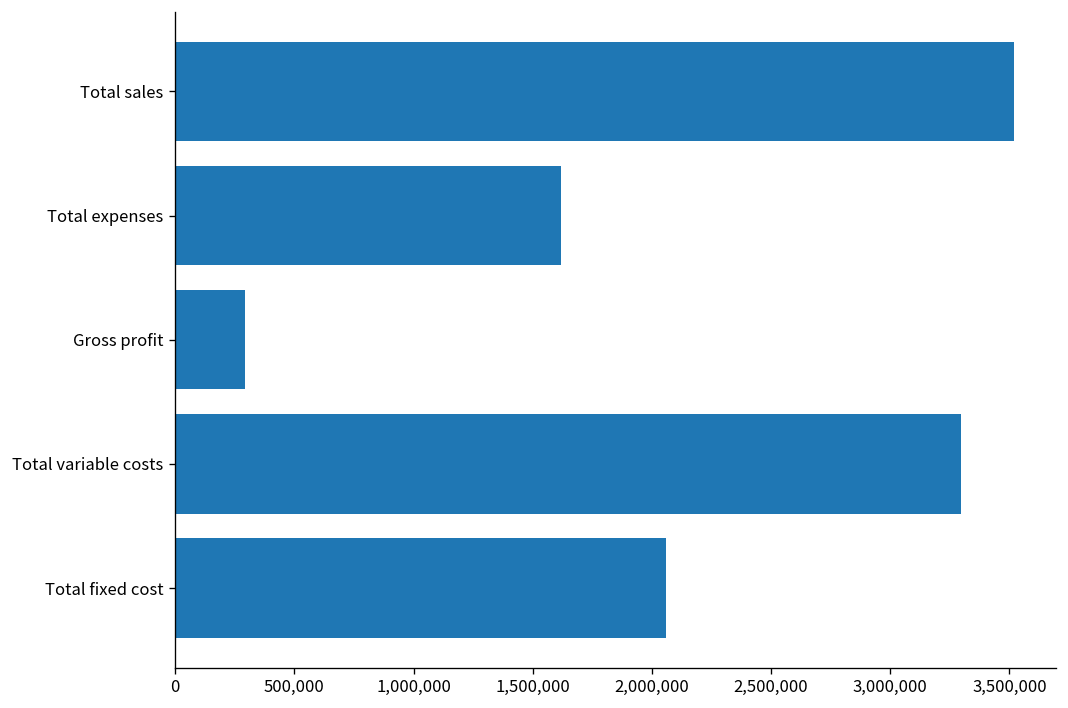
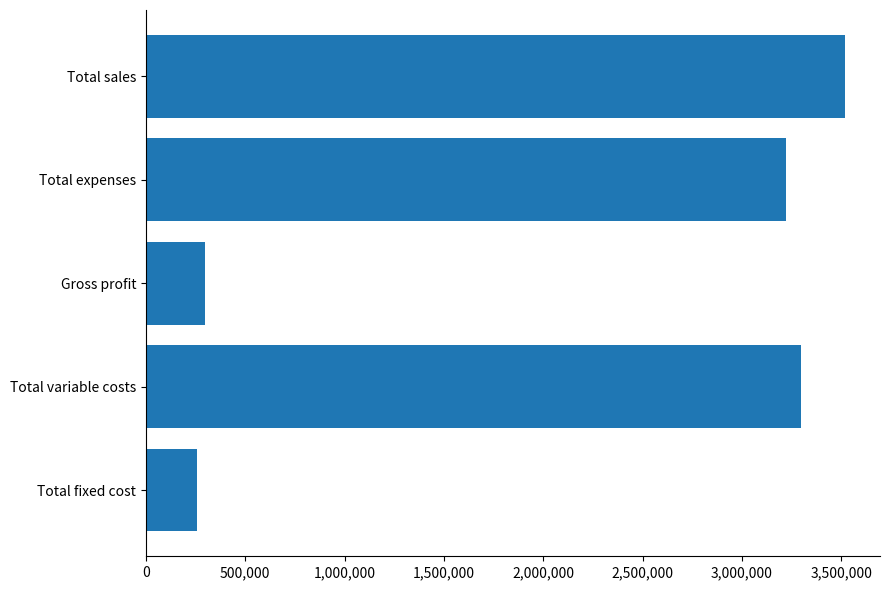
  {
    "Total sales": "3,520,000",
-   "Total expenses": "1,620,000",
+   "Total expenses": "3,230,000",
    "Gross profit": "290,000",
    "Total variable costs": "3,300,000",
-   "Total fixed cost": "2,060,000"
+   "Total fixed cost": "260,000"
  }
